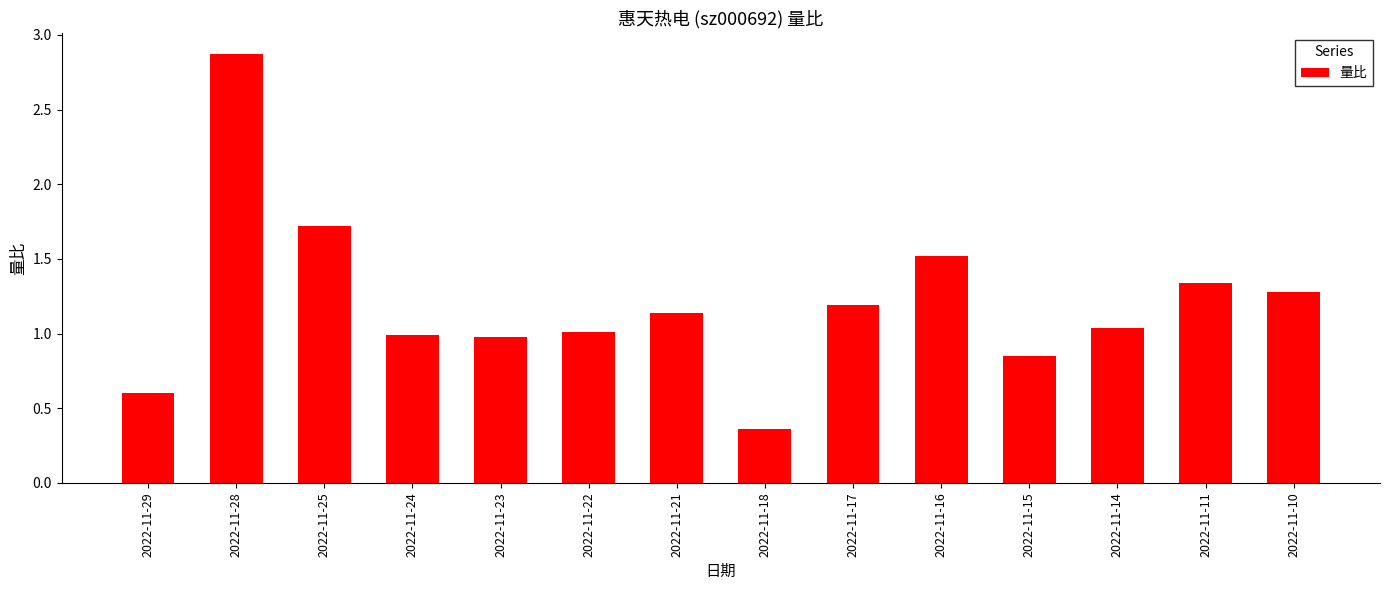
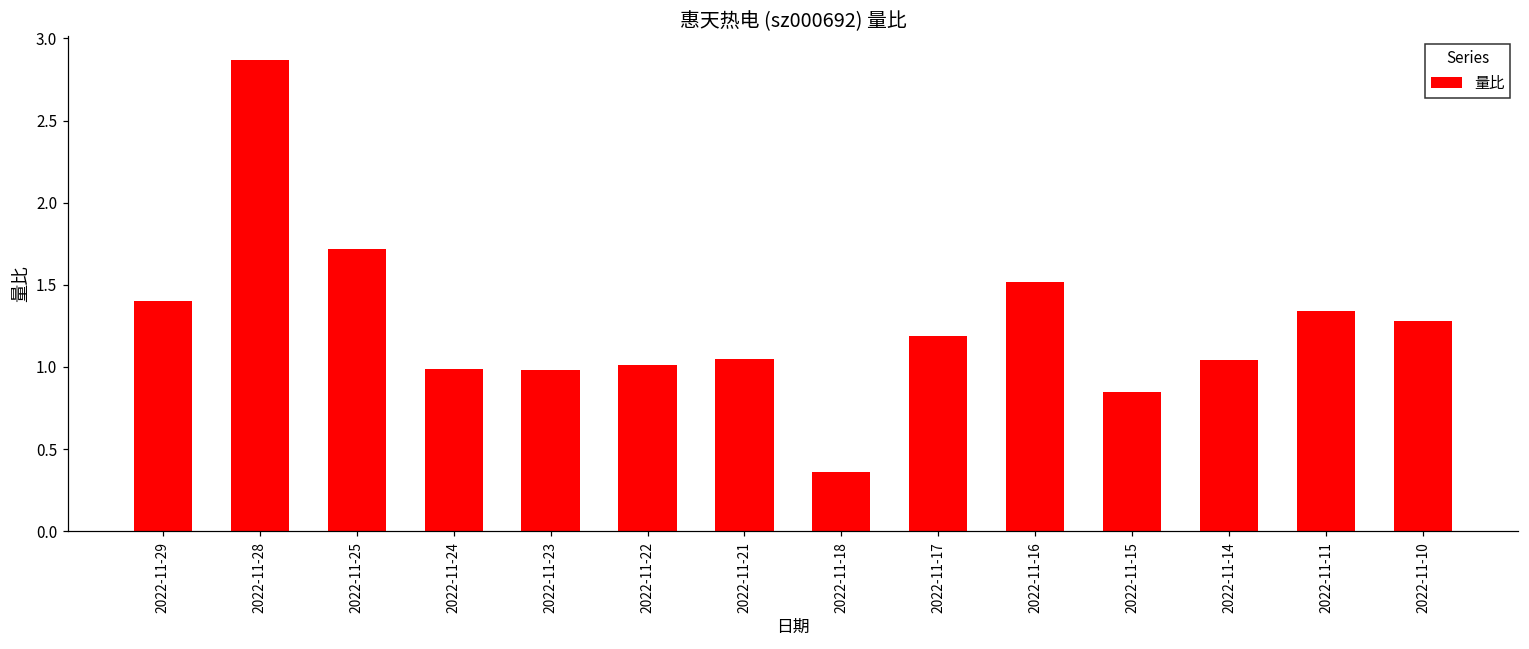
  {
-   "2022-11-29": 0.6,
+   "2022-11-29": 1.4,
    "2022-11-28": 2.87,
    "2022-11-25": 1.72,
    "2022-11-24": 0.99,
    "2022-11-23": 0.98,
    "2022-11-22": 1.01,
-   "2022-11-21": 1.14,
+   "2022-11-21": 1.05,
    "2022-11-18": 0.36,
    "2022-11-17": 1.19,
    "2022-11-16": 1.52,
    "2022-11-15": 0.85,
    "2022-11-14": 1.04,
    "2022-11-11": 1.34,
    "2022-11-10": 1.28
  }
